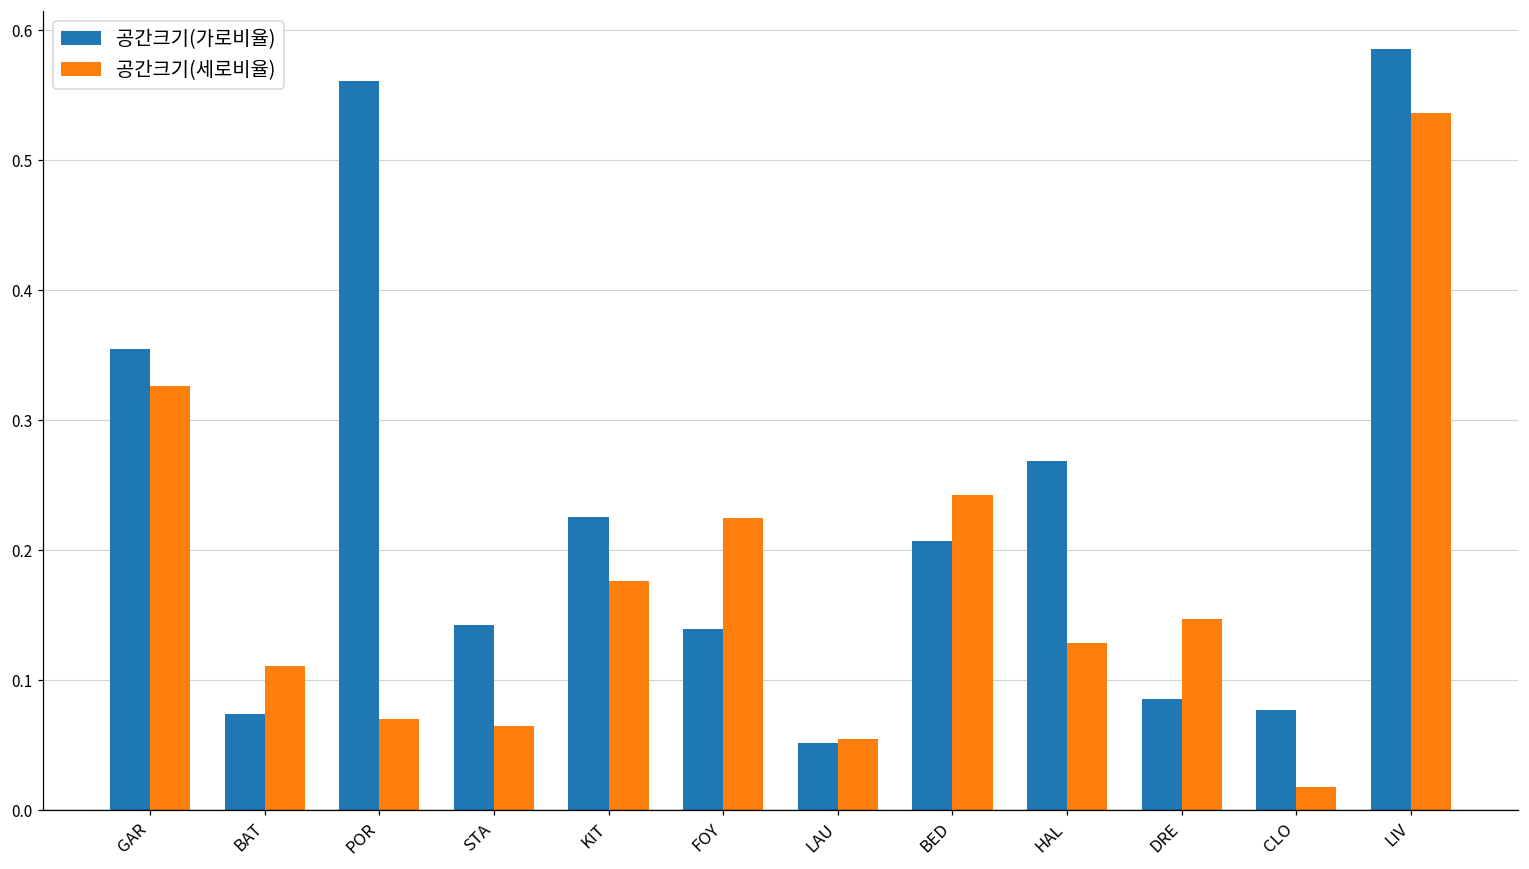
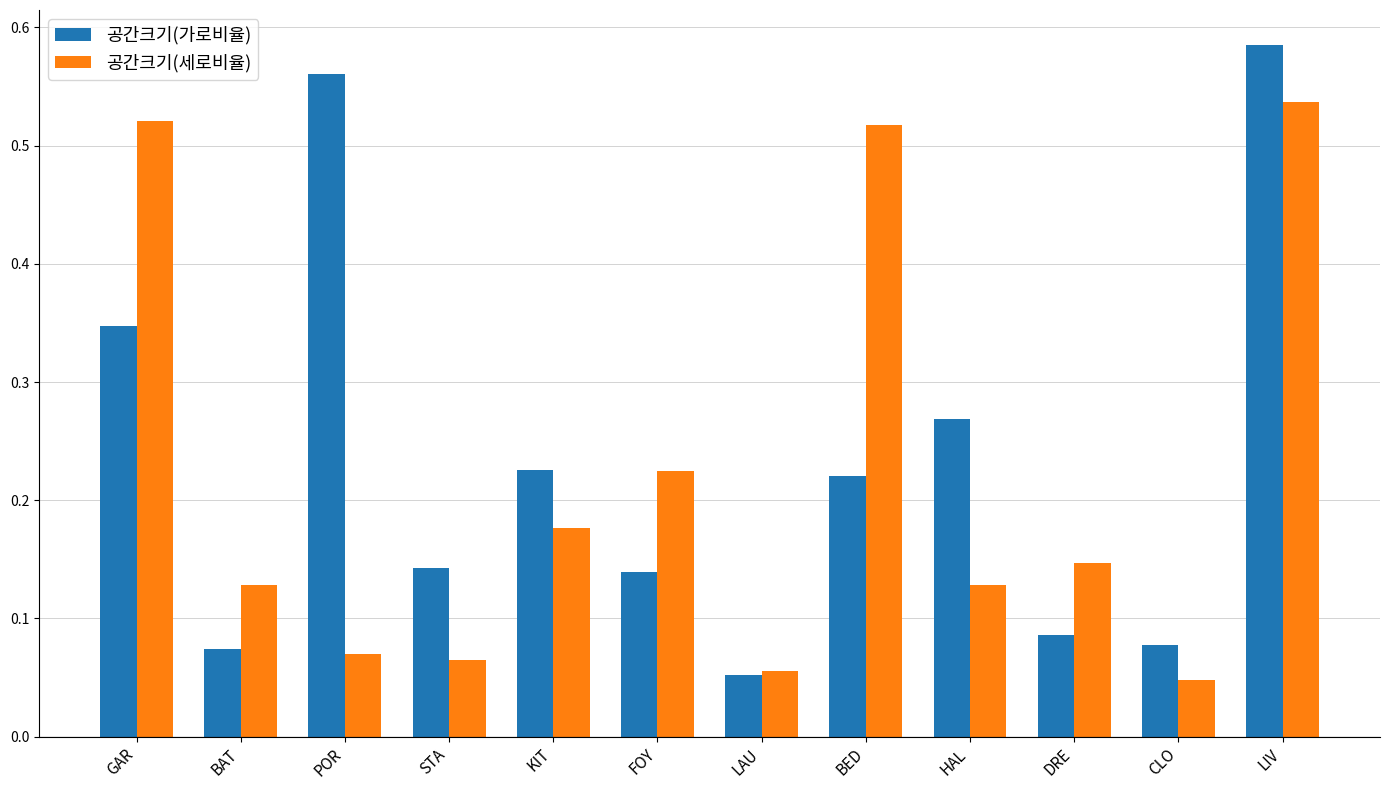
  {
    "공간크기(가로비율)": {
-     "GAR": 0.355,
+     "GAR": 0.347,
      "BAT": 0.074,
      "POR": 0.561,
      "STA": 0.142,
      "KIT": 0.226,
      "FOY": 0.139,
      "LAU": 0.052,
-     "BED": 0.207,
+     "BED": 0.220,
      "HAL": 0.268,
      "DRE": 0.086,
      "CLO": 0.077,
      "LIV": 0.585
    },
    "공간크기(세로비율)": {
-     "GAR": 0.326,
-     "BAT": 0.111,
+     "GAR": 0.521,
+     "BAT": 0.128,
      "POR": 0.070,
      "STA": 0.065,
      "KIT": 0.177,
      "FOY": 0.225,
      "LAU": 0.055,
-     "BED": 0.243,
+     "BED": 0.518,
      "HAL": 0.128,
      "DRE": 0.147,
-     "CLO": 0.018,
+     "CLO": 0.048,
      "LIV": 0.537
    }
  }
